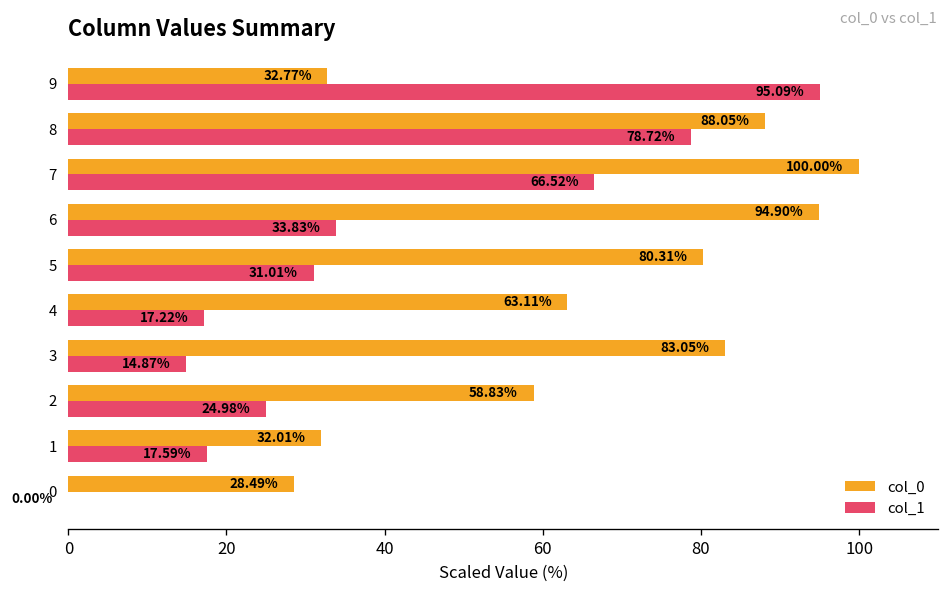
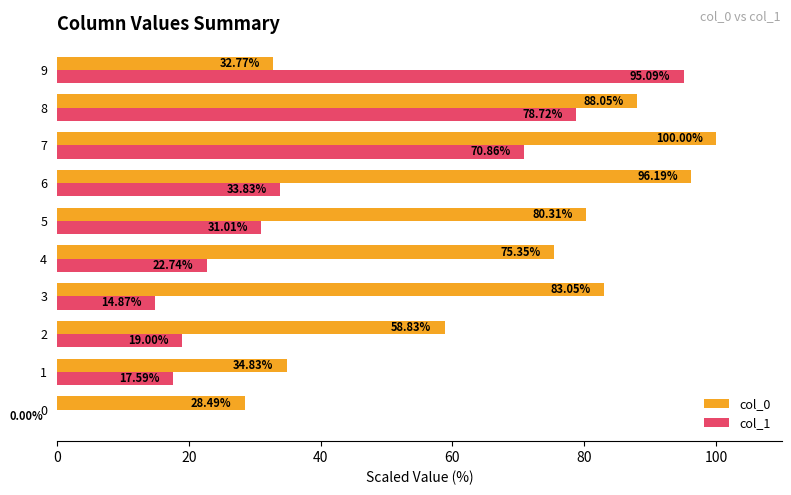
  {
    "col_0": {
      "9": "32.77%",
      "8": "88.05%",
      "7": "100.00%",
-     "6": "94.90%",
+     "6": "96.19%",
      "5": "80.31%",
-     "4": "63.11%",
+     "4": "75.35%",
      "3": "83.05%",
      "2": "58.83%",
-     "1": "32.01%",
+     "1": "34.83%",
      "0": "28.49%"
    },
    "col_1": {
      "9": "95.09%",
      "8": "78.72%",
-     "7": "66.52%",
+     "7": "70.86%",
      "6": "33.83%",
      "5": "31.01%",
-     "4": "17.22%",
+     "4": "22.74%",
      "3": "14.87%",
-     "2": "24.98%",
+     "2": "19.00%",
      "1": "17.59%",
      "0": "0.00%"
    }
  }
